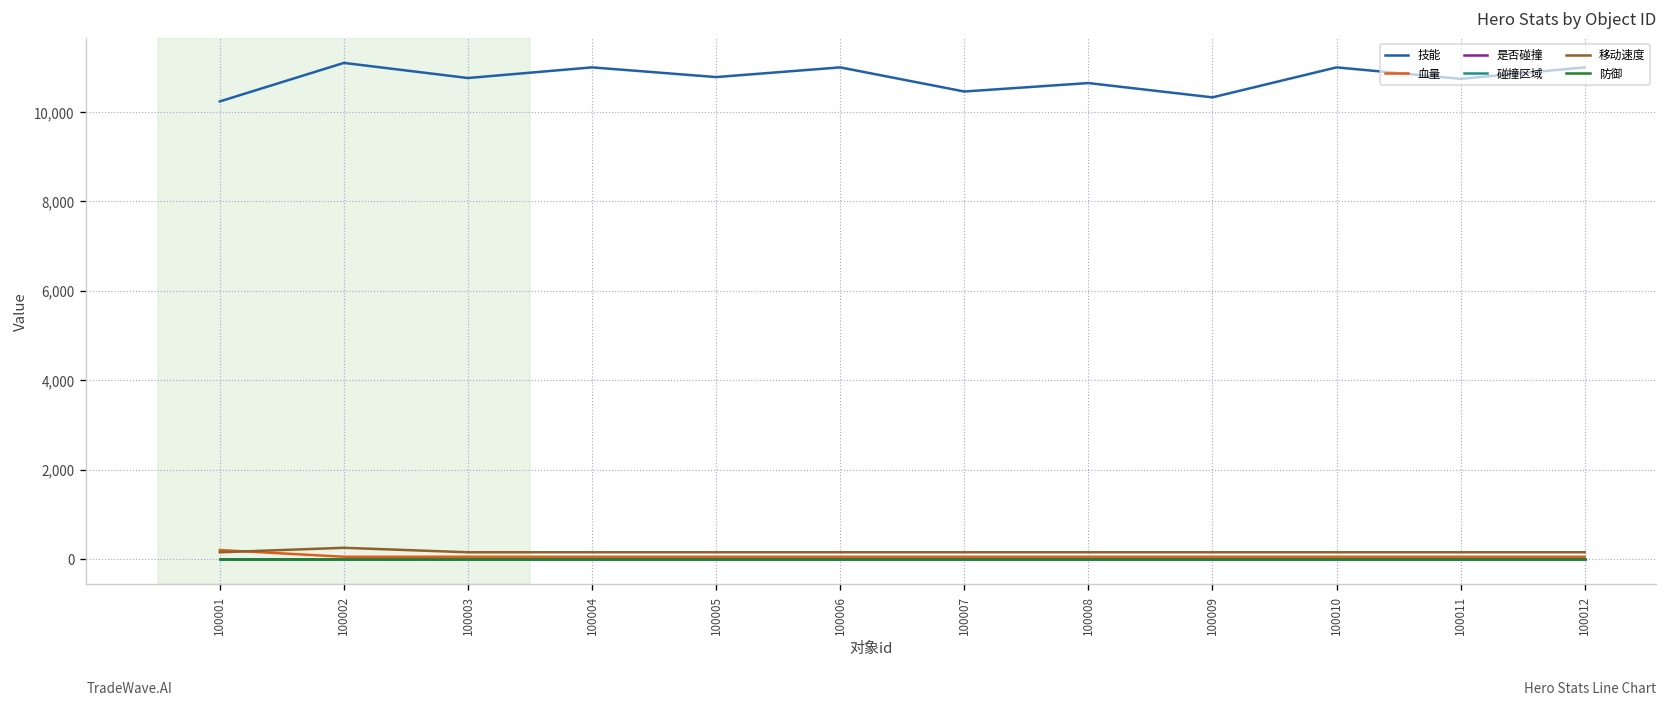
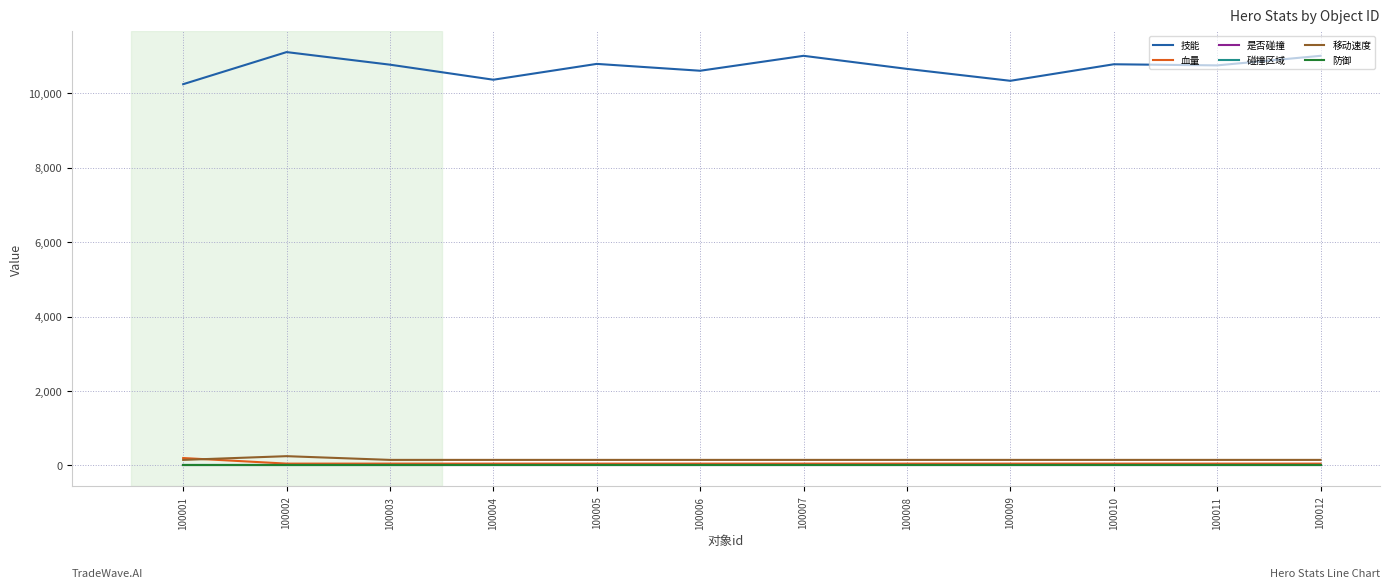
  {
    "技能": {
      "100001": "10,200",
      "100002": "11,100",
      "100003": "10,800",
-     "100004": "11,000",
+     "100004": "10,400",
      "100005": "10,800",
-     "100006": "11,000",
-     "100007": "10,500",
+     "100006": "10,600",
+     "100007": "11,000",
      "100008": "10,700",
      "100009": "10,300",
-     "100010": "11,000"
+     "100010": "10,800"
    },
    "防御": {
      "100001": "0"
    },
    "移动速度": {
      "100002": "300",
      "100003": "200",
      "100004": "200",
      "100005": "200",
      "100006": "200",
      "100007": "200",
      "100008": "200",
      "100009": "200",
      "100010": "200",
      "100011": "200",
      "100012": "200"
    }
  }
